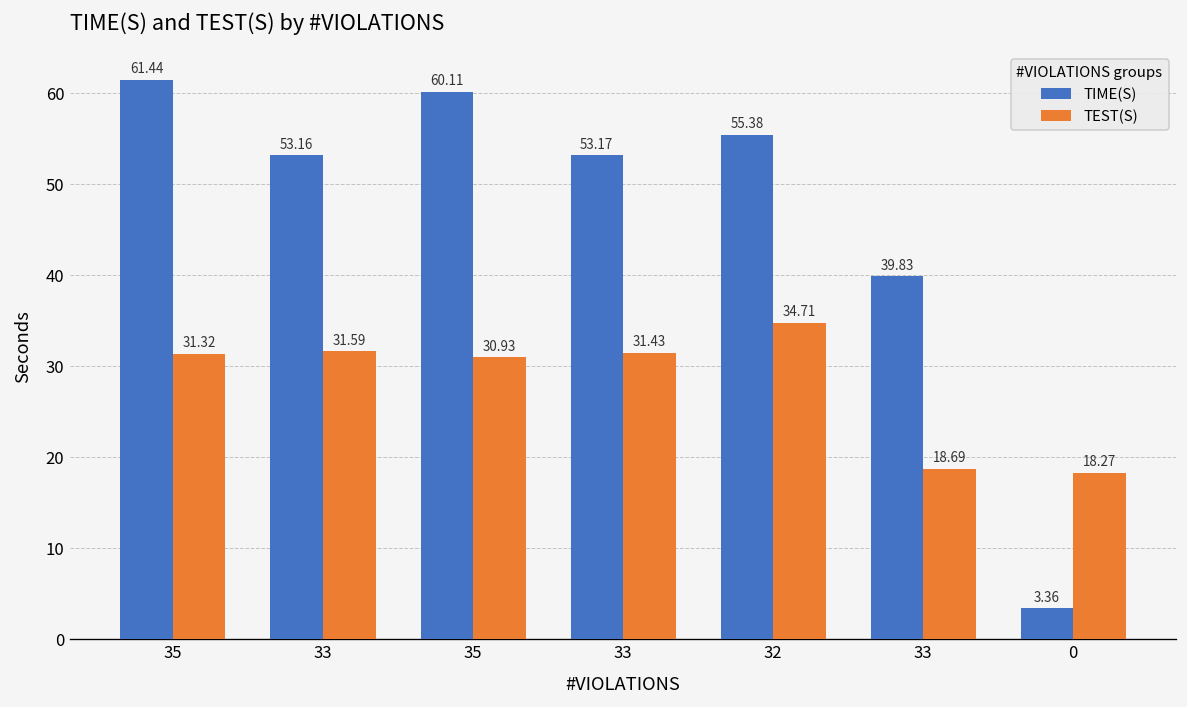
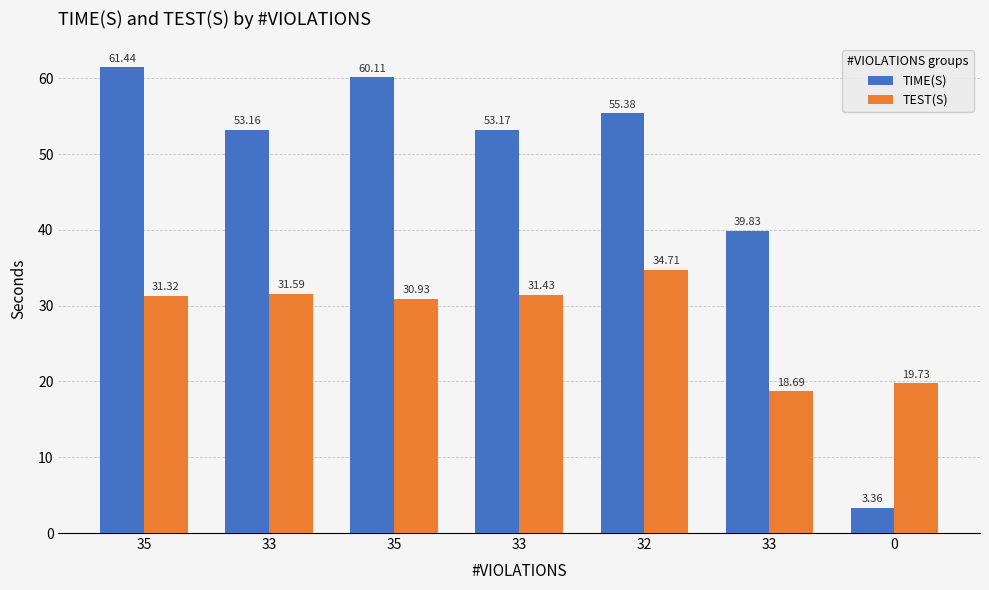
  {
    "TIME(S)": {
      "32": 55.38,
      "0": 3.36
    },
    "TEST(S)": {
      "32": 34.71,
-     "0": 18.27
+     "0": 19.73
    }
  }
